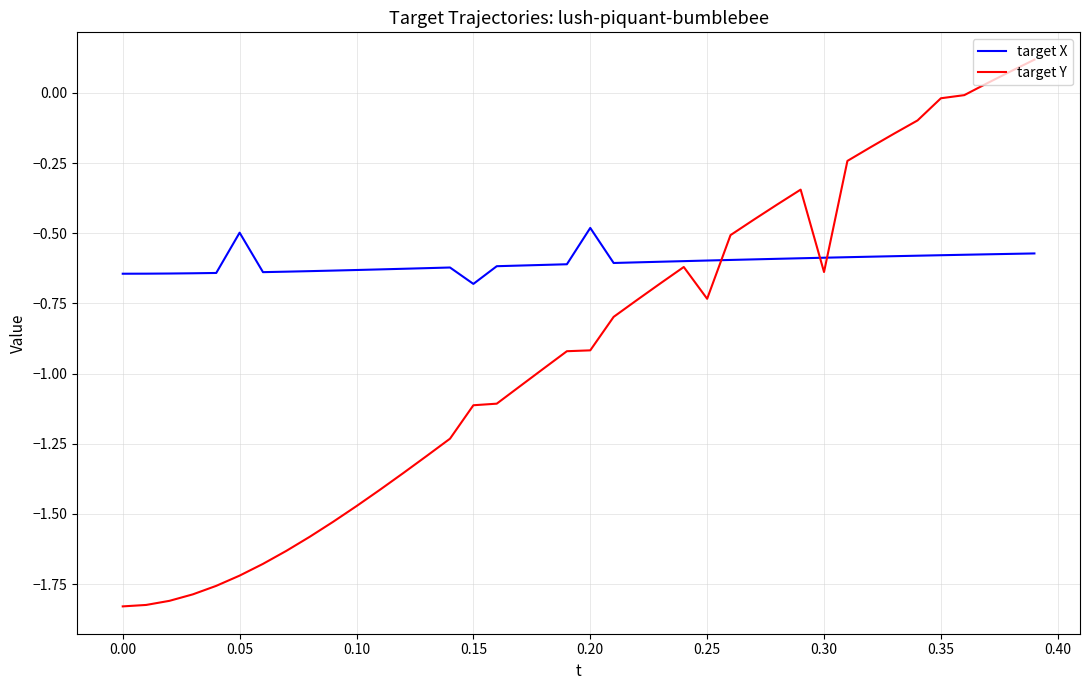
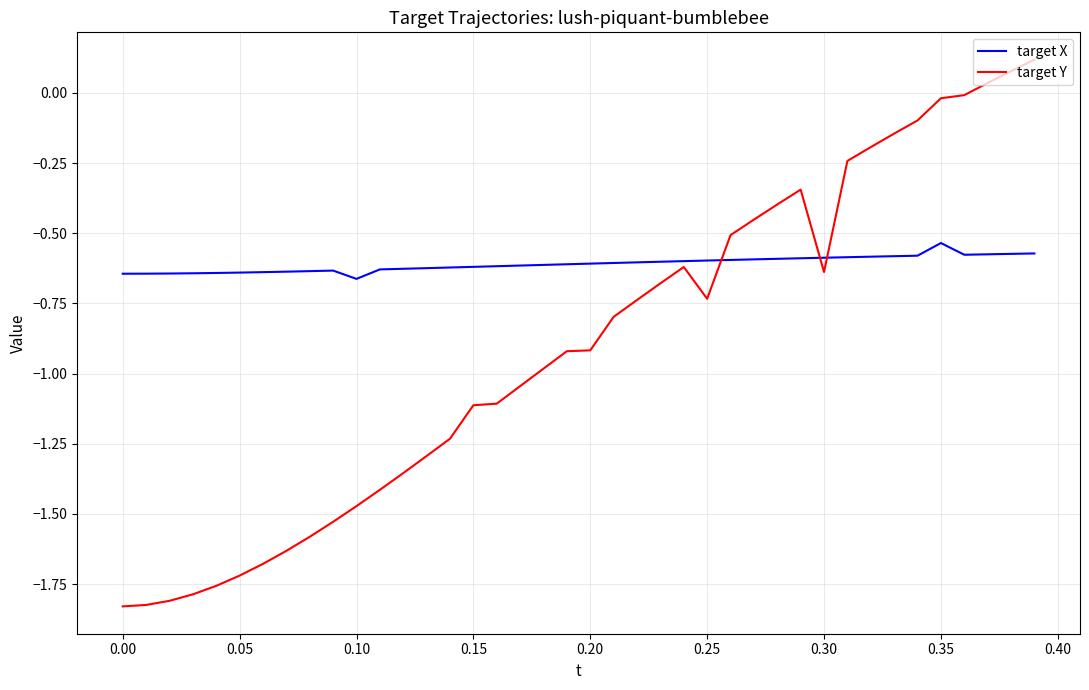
  {
    "target X": {
      "0.00": -0.64,
-     "0.05": -0.50,
-     "0.10": -0.63,
-     "0.15": -0.68,
-     "0.20": -0.48,
+     "0.05": -0.64,
+     "0.10": -0.66,
+     "0.15": -0.62,
+     "0.20": -0.61,
      "0.25": -0.60,
      "0.30": -0.59,
-     "0.35": -0.58
+     "0.35": -0.53
    },
    "target Y": {
      "0.00": -1.83,
      "0.05": -1.72,
      "0.10": -1.47,
      "0.15": -1.11,
      "0.20": -0.92,
      "0.25": -0.73,
      "0.30": -0.64,
      "0.35": -0.02
    }
  }
